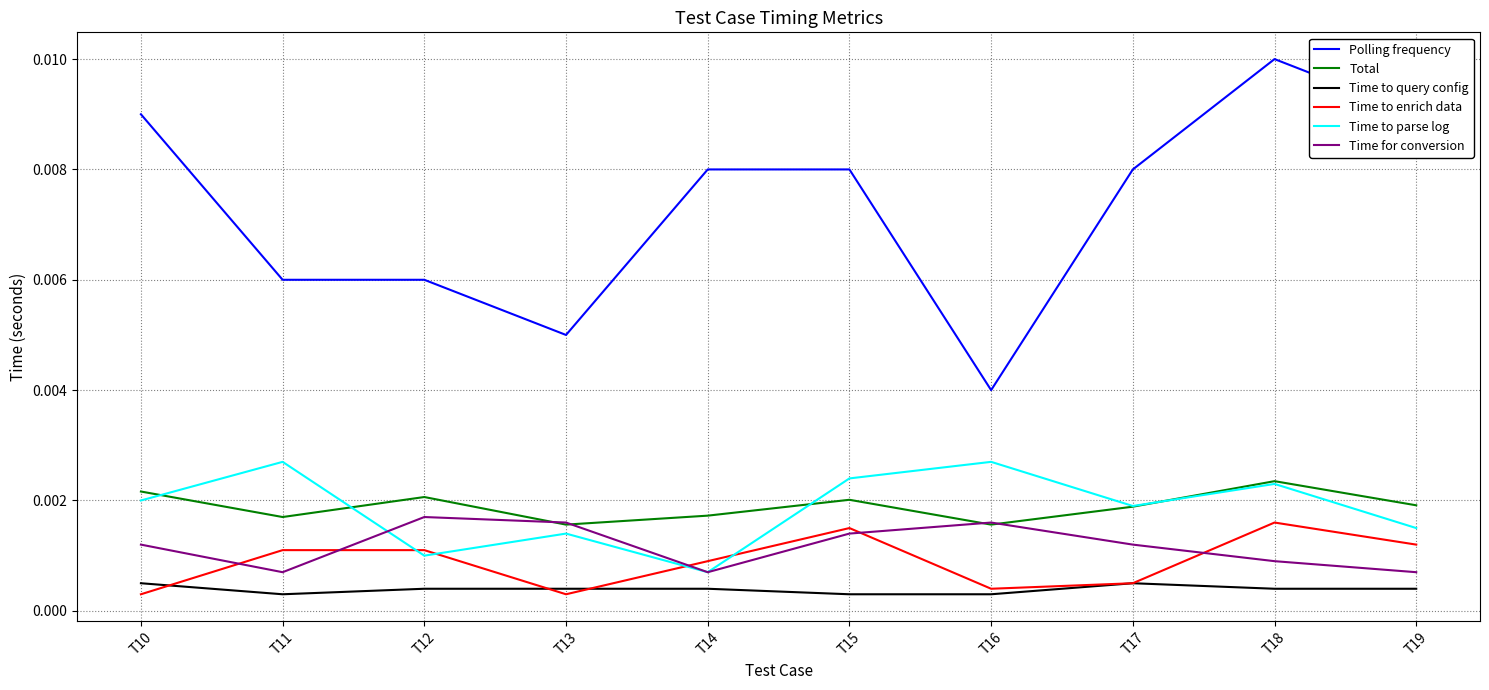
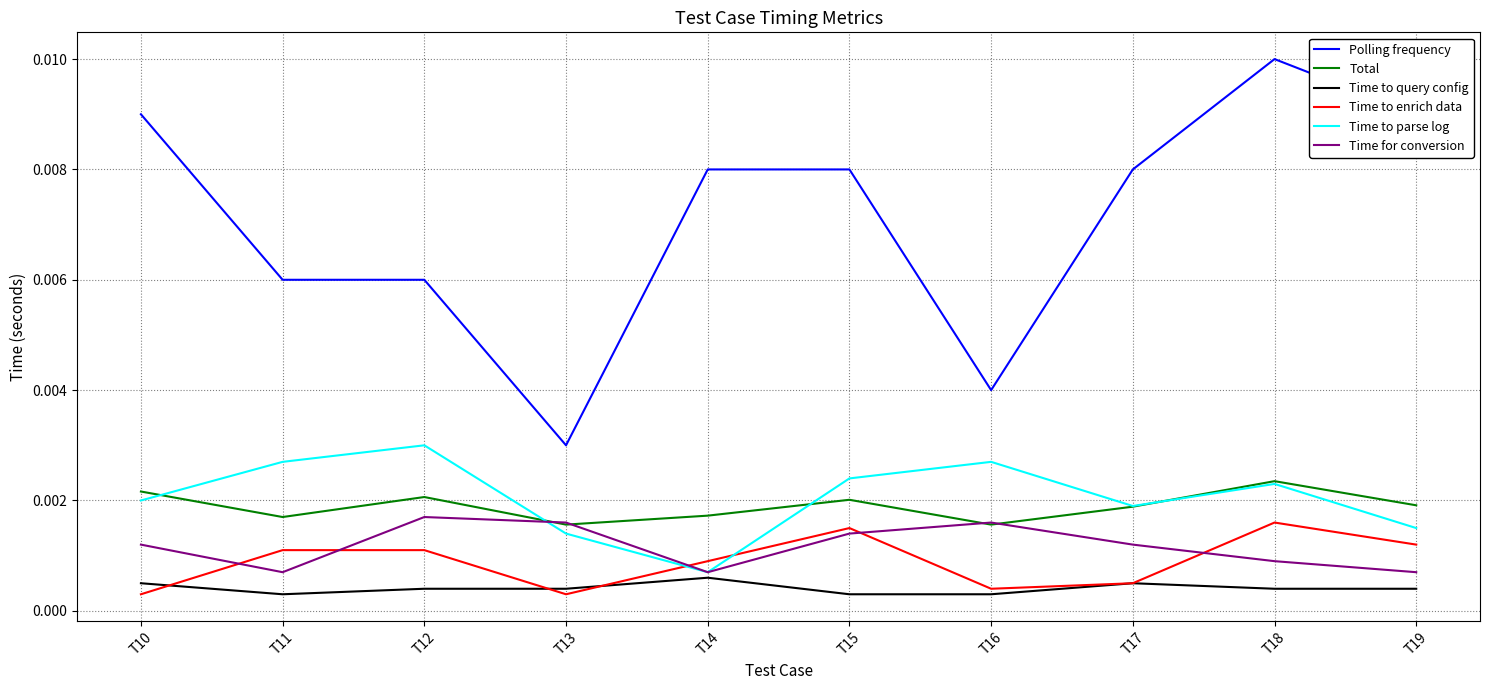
  {
    "Polling frequency": {
      "T10": 0.009,
      "T11": 0.006,
      "T12": 0.006,
-     "T13": 0.005,
+     "T13": 0.003,
      "T14": 0.008,
      "T15": 0.008,
      "T16": 0.004,
      "T17": 0.008,
      "T18": 0.010
    },
    "Total": {
      "T10": 0.0022,
      "T11": 0.0017,
      "T12": 0.0021,
      "T14": 0.0017,
      "T15": 0.0020,
      "T18": 0.0024,
      "T19": 0.0019
    },
    "Time to query config": {
      "T10": 0.0005,
      "T11": 0.0003,
      "T12": 0.0004,
      "T13": 0.0004,
-     "T14": 0.0004,
+     "T14": 0.0006,
      "T15": 0.0003,
      "T16": 0.0003,
      "T18": 0.0004,
      "T19": 0.0004
    },
    "Time to enrich data": {
      "T10": 0.0003,
      "T11": 0.0011,
      "T12": 0.0011,
      "T13": 0.0003,
      "T14": 0.0009,
      "T15": 0.0015,
      "T16": 0.0004,
      "T18": 0.0016,
      "T19": 0.0012
    },
    "Time to parse log": {
      "T10": 0.002,
      "T11": 0.0027,
-     "T12": 0.001,
+     "T12": 0.003,
      "T13": 0.0014,
      "T15": 0.0024,
      "T16": 0.0027,
      "T18": 0.0023,
      "T19": 0.0015
    },
    "Time for conversion": {
      "T10": 0.0012,
      "T11": 0.0007,
      "T12": 0.0017,
      "T15": 0.0014,
      "T17": 0.0012,
      "T18": 0.0009,
      "T19": 0.0007
    }
  }
